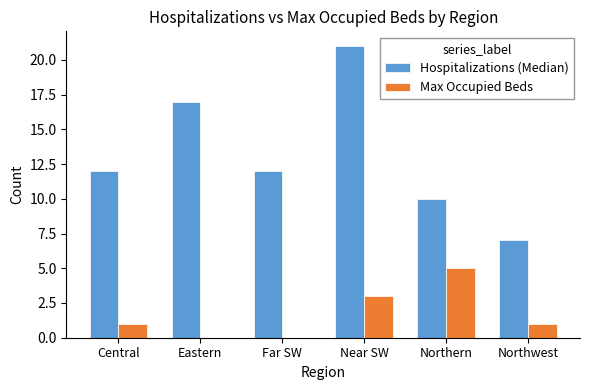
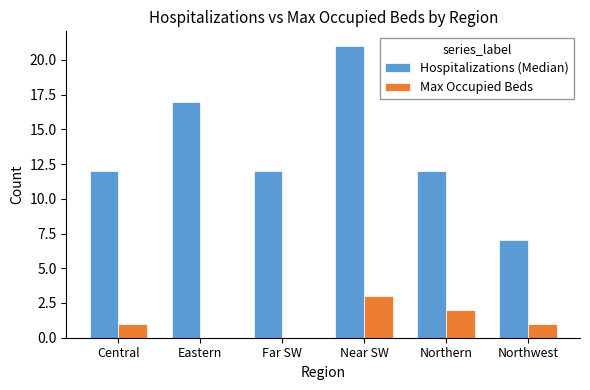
  {
    "Hospitalizations (Median)": {
      "Central": 12,
      "Eastern": 17,
      "Far SW": 12,
      "Near SW": 21,
-     "Northern": 10,
+     "Northern": 12,
      "Northwest": 7
    },
    "Max Occupied Beds": {
      "Central": 1,
      "Eastern": 0,
      "Far SW": 0,
      "Near SW": 3,
-     "Northern": 5,
+     "Northern": 2,
      "Northwest": 1
    }
  }
